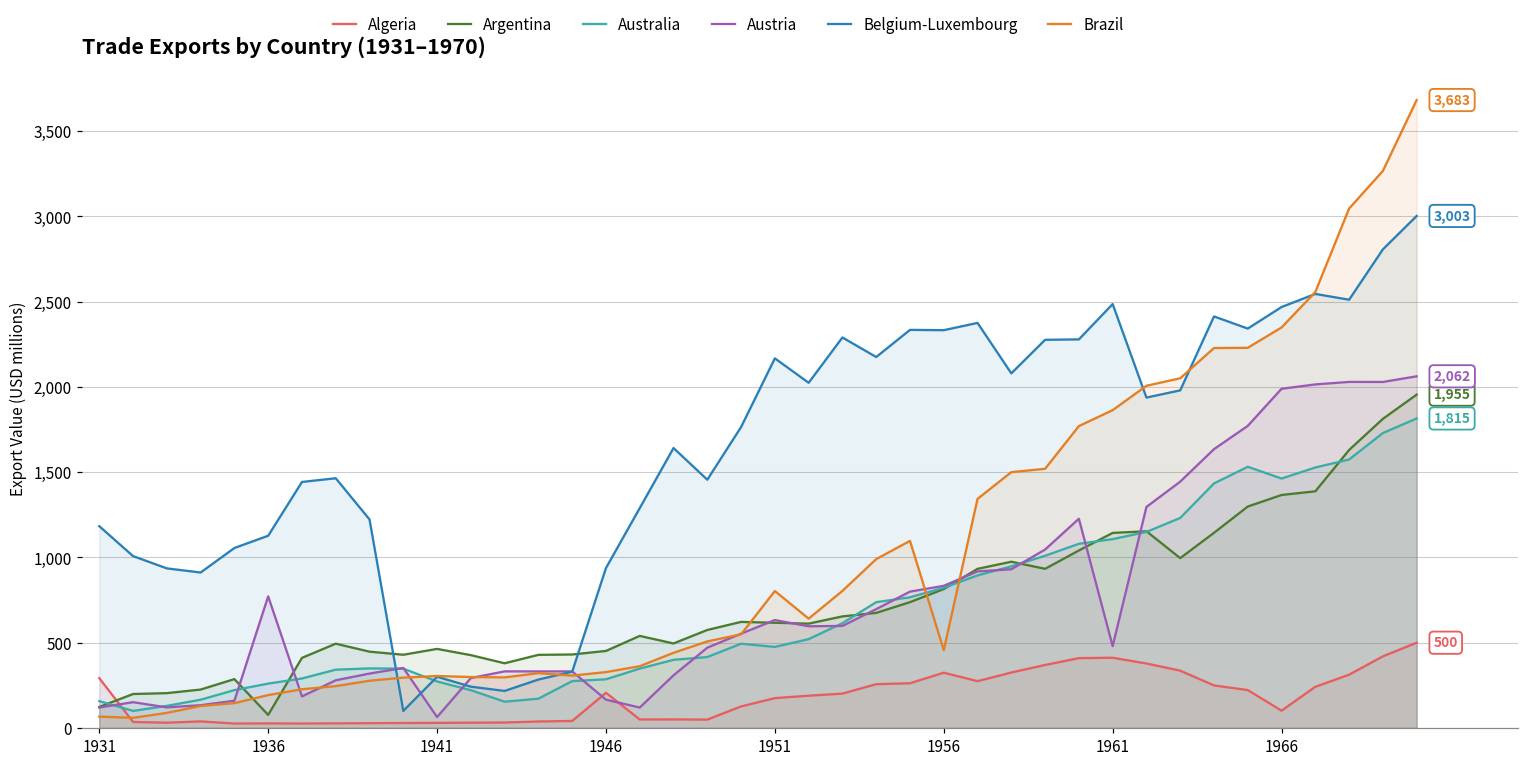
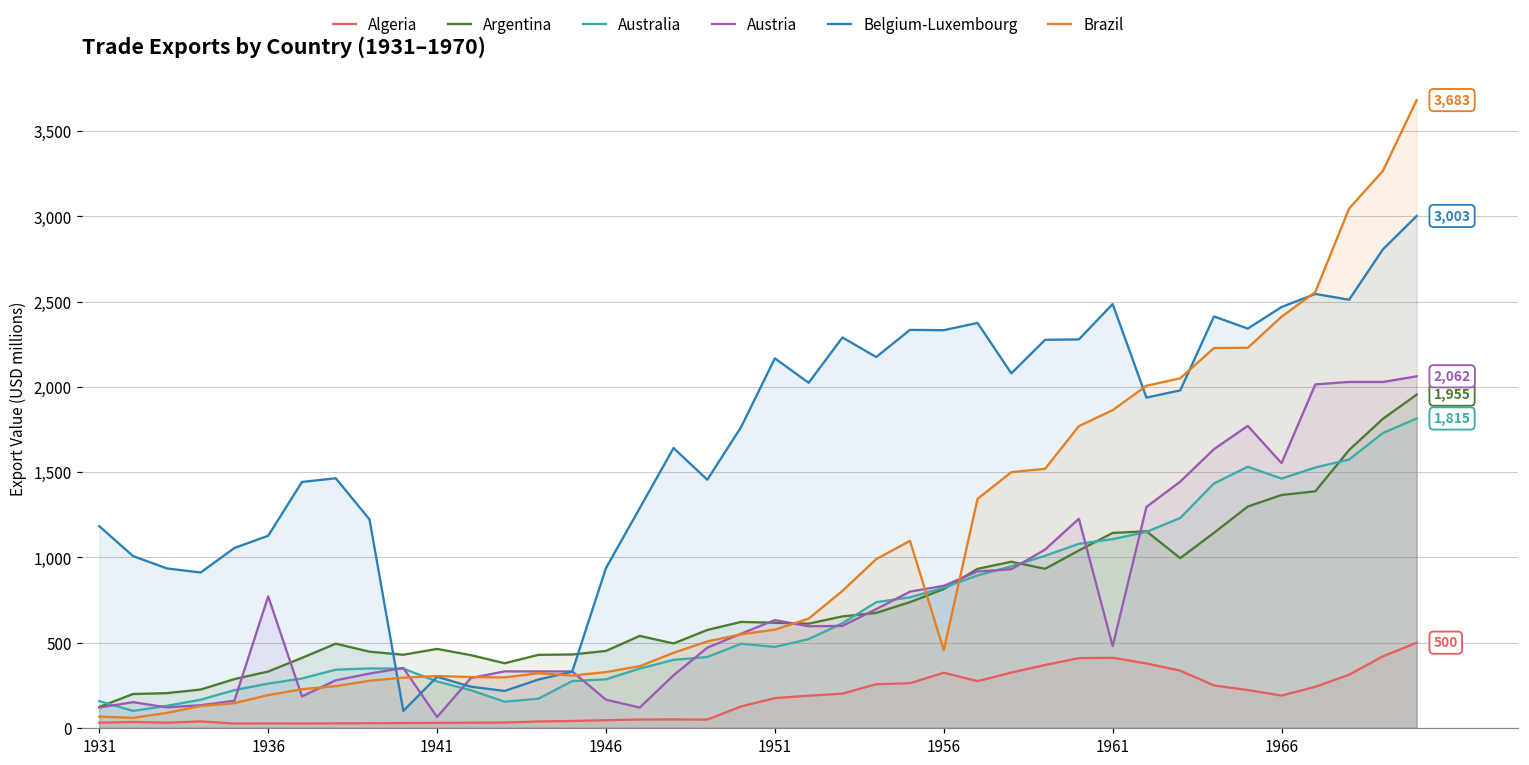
  {
    "Algeria": {
-     "1931": "290",
+     "1931": "30",
      "1936": "30",
      "1941": "30",
-     "1946": "210",
+     "1946": "40",
      "1951": "170",
      "1956": "320",
      "1961": "410",
-     "1966": "100"
+     "1966": "190"
    },
    "Argentina": {
-     "1936": "80",
+     "1936": "330",
      "1941": "460",
      "1946": "450",
      "1961": "1,140",
      "1966": "1,370"
    },
    "Austria": {
      "1936": "770",
      "1941": "60",
      "1946": "170",
      "1961": "480",
-     "1966": "1,990"
+     "1966": "1,550"
    },
    "Brazil": {
      "1931": "70",
      "1936": "190",
      "1946": "330",
-     "1951": "800",
+     "1951": "580",
      "1956": "460",
      "1961": "1,860",
-     "1966": "2,350"
+     "1966": "2,410"
    }
  }
